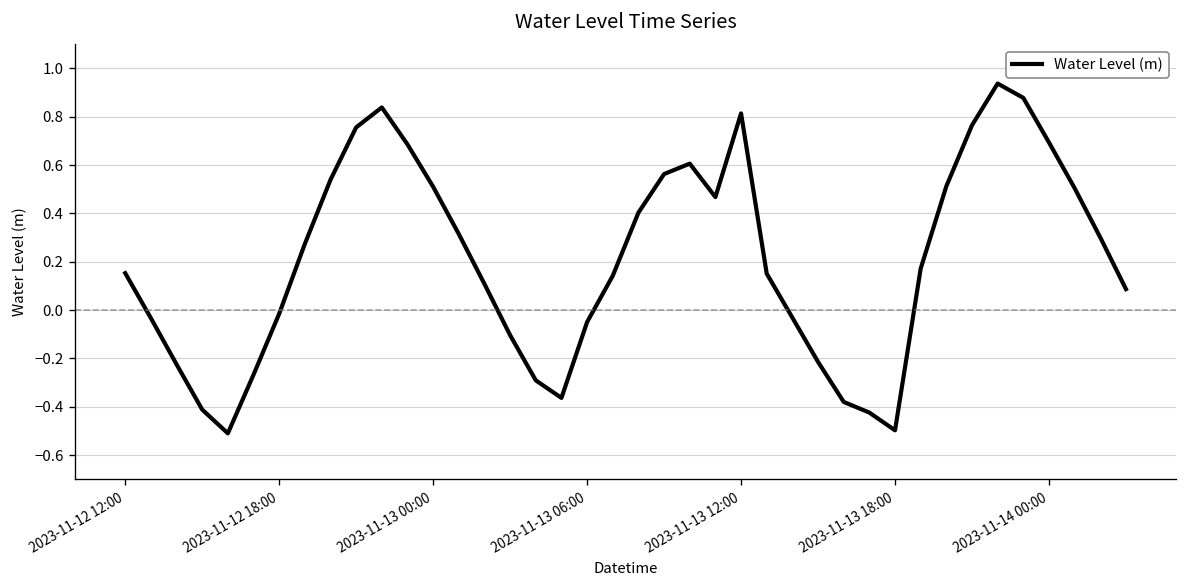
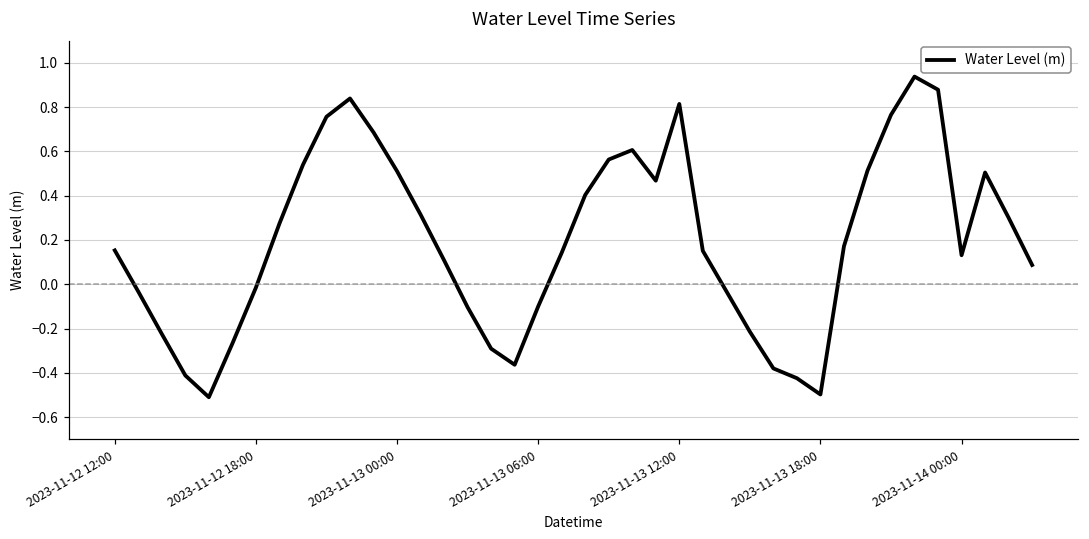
  {
    "2023-11-12 12:00": 0.15,
    "2023-11-12 18:00": -0.02,
    "2023-11-13 00:00": 0.51,
-   "2023-11-13 06:00": -0.05,
+   "2023-11-13 06:00": -0.10,
    "2023-11-13 12:00": 0.81,
    "2023-11-13 18:00": -0.50,
-   "2023-11-14 00:00": 0.69
+   "2023-11-14 00:00": 0.13
  }
